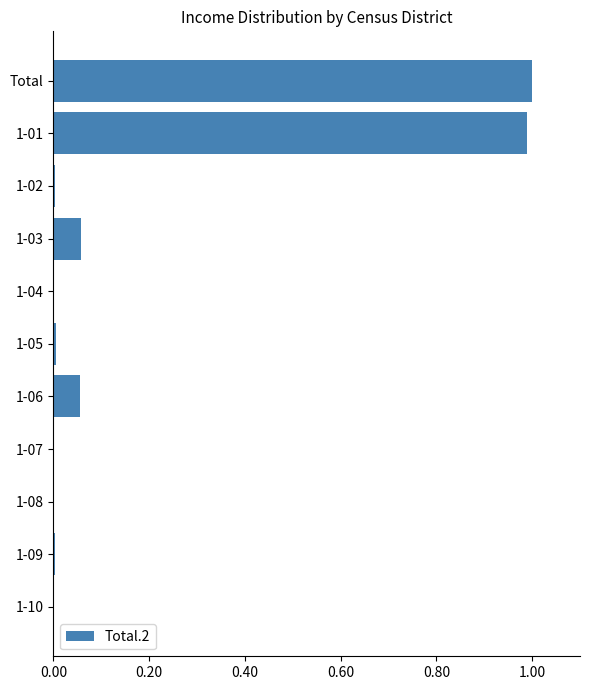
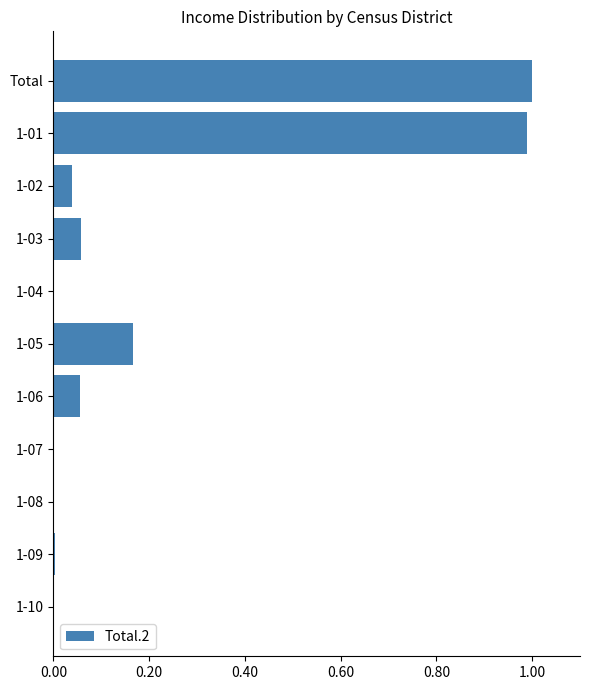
  {
    "Total": 1.00,
    "1-01": 0.99,
-   "1-02": 0.00,
+   "1-02": 0.04,
    "1-03": 0.06,
-   "1-05": 0.00,
+   "1-05": 0.17,
    "1-06": 0.05
  }
